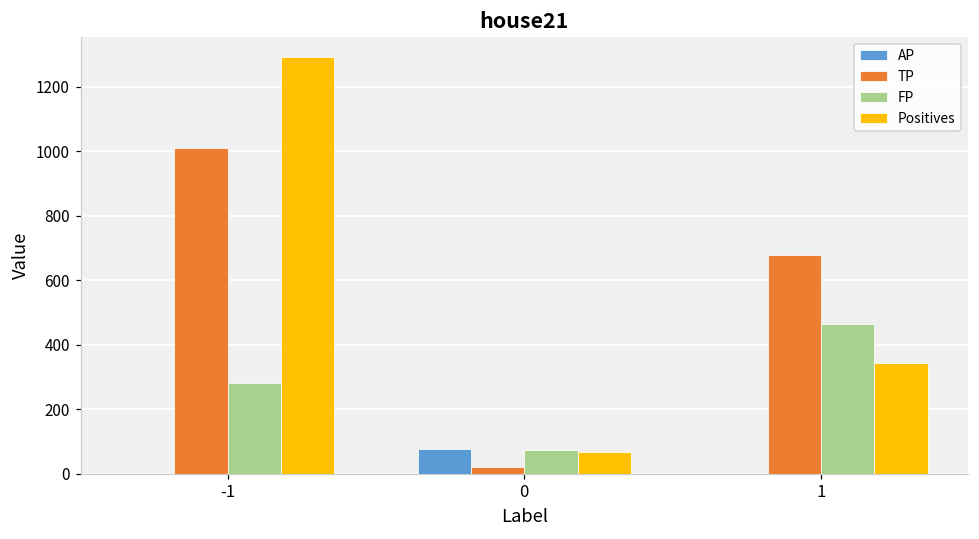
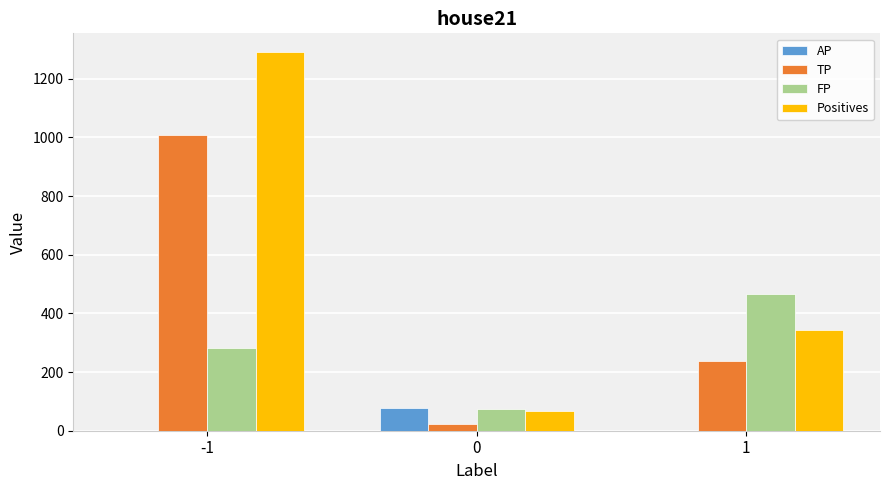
  {
    "AP": {
      "0": 80
    },
    "TP": {
      "-1": 1010,
      "0": 20,
-     "1": 680
+     "1": 240
    },
    "FP": {
      "-1": 280,
      "0": 70,
      "1": 470
    },
    "Positives": {
      "-1": 1290,
      "0": 70,
      "1": 340
    }
  }
